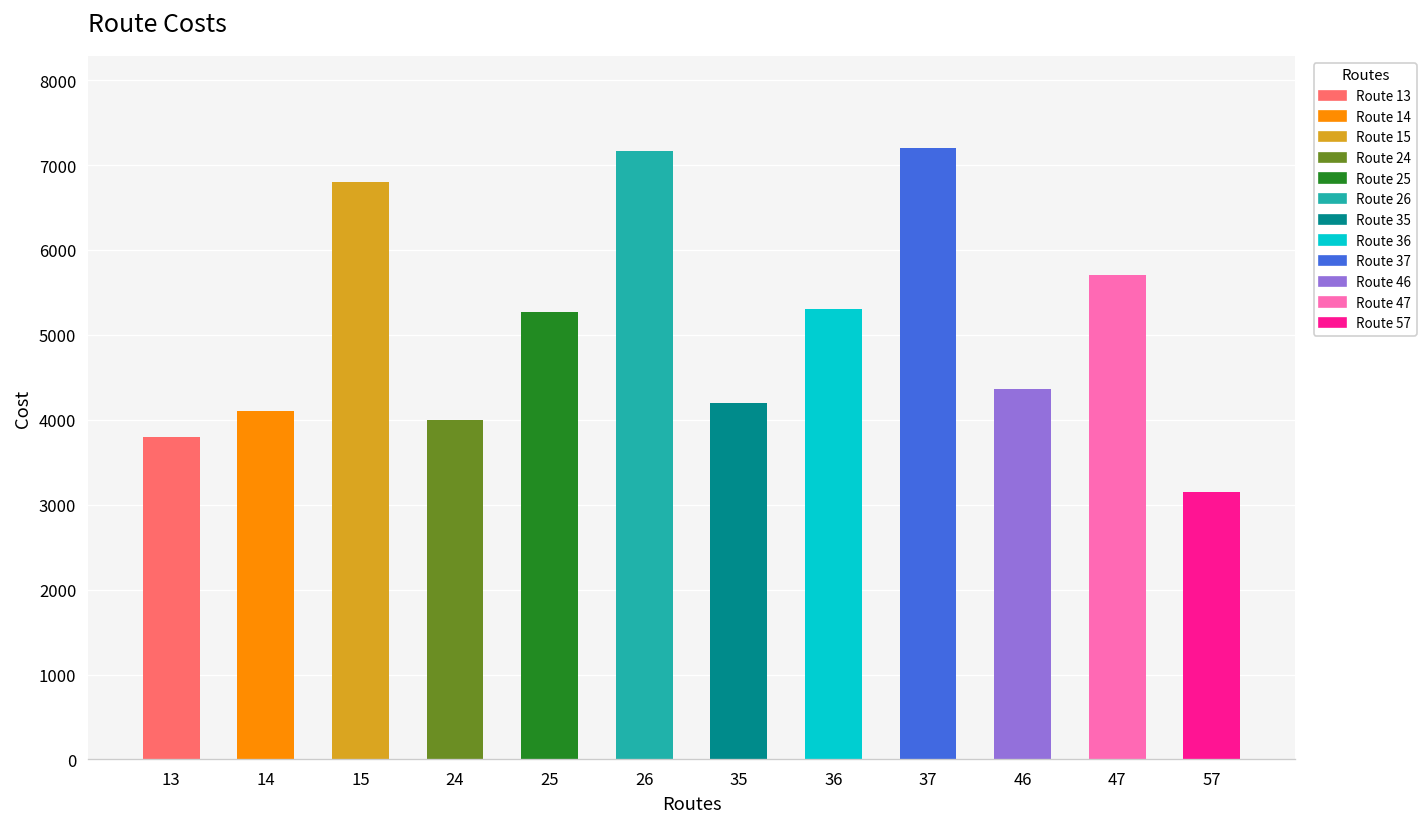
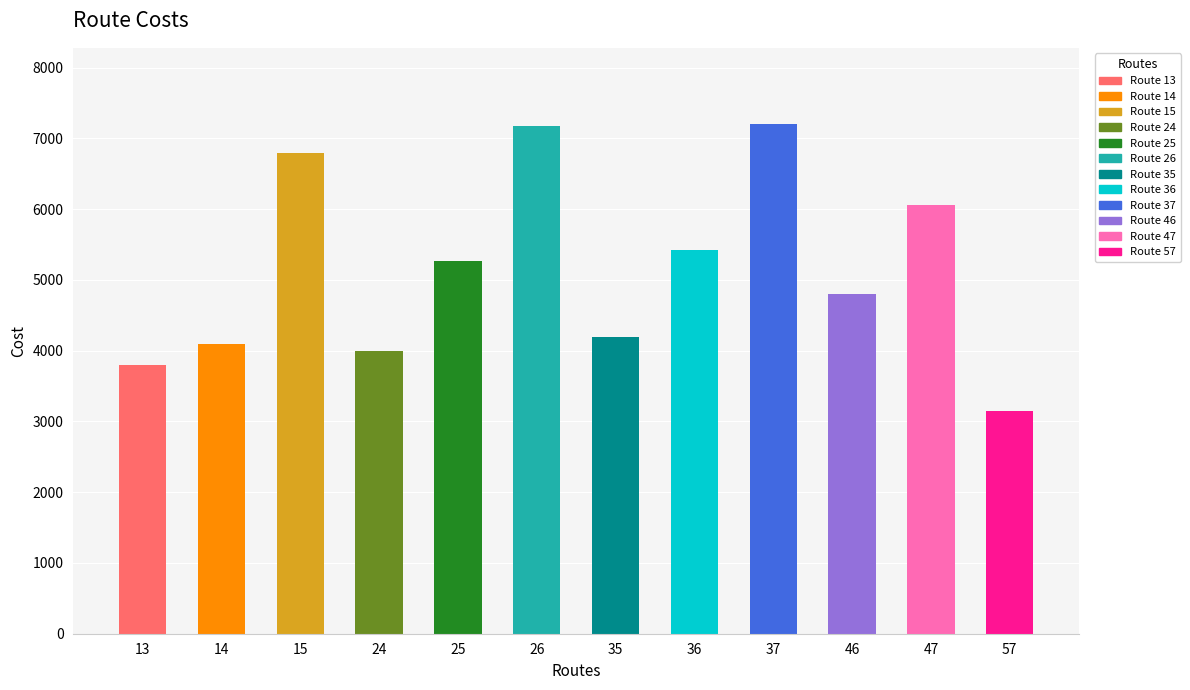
  {
    "13": 3800,
    "14": 4100,
    "15": 6800,
    "24": 4000,
    "25": 5300,
    "26": 7200,
    "35": 4200,
-   "36": 5300,
+   "36": 5400,
    "37": 7200,
-   "46": 4400,
-   "47": 5700,
+   "46": 4800,
+   "47": 6100,
    "57": 3200
  }
